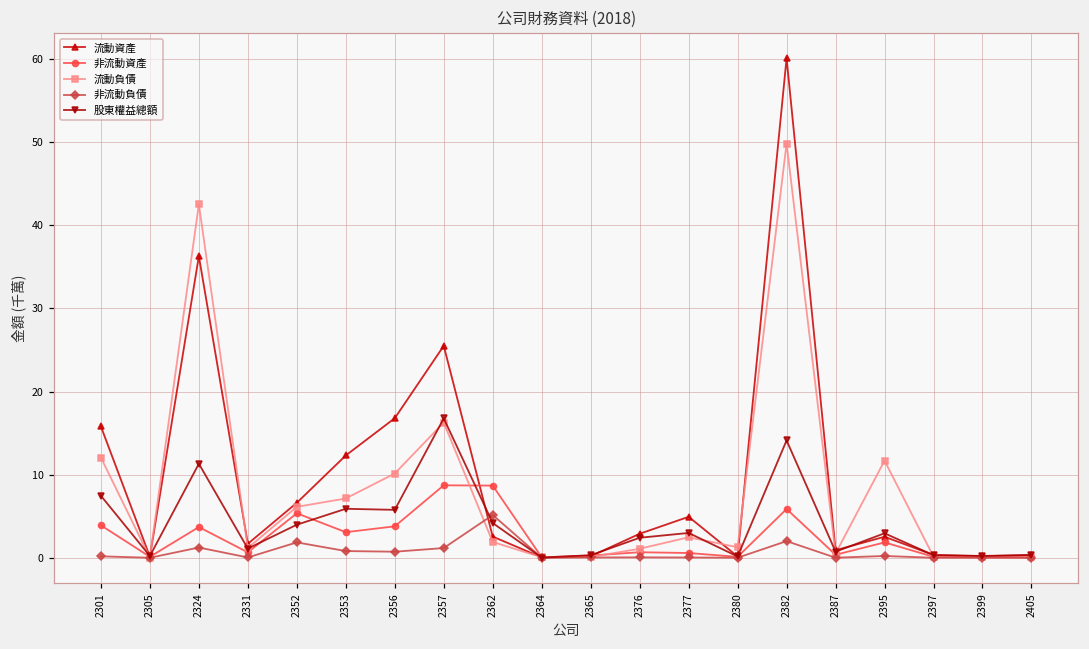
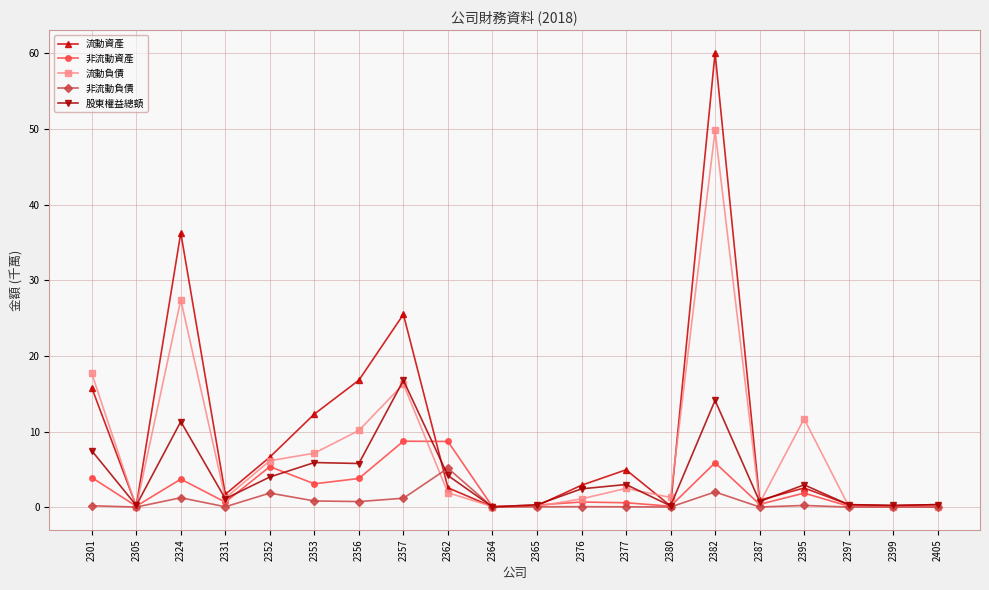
  {
    "流動負債": {
-     "2301": 12,
-     "2324": 43,
+     "2301": 18,
+     "2324": 27,
      "2352": 6,
      "2353": 7,
      "2356": 10,
      "2357": 16,
      "2362": 2,
      "2376": 1,
      "2377": 2,
      "2380": 1,
      "2382": 50,
      "2395": 12
    }
  }
